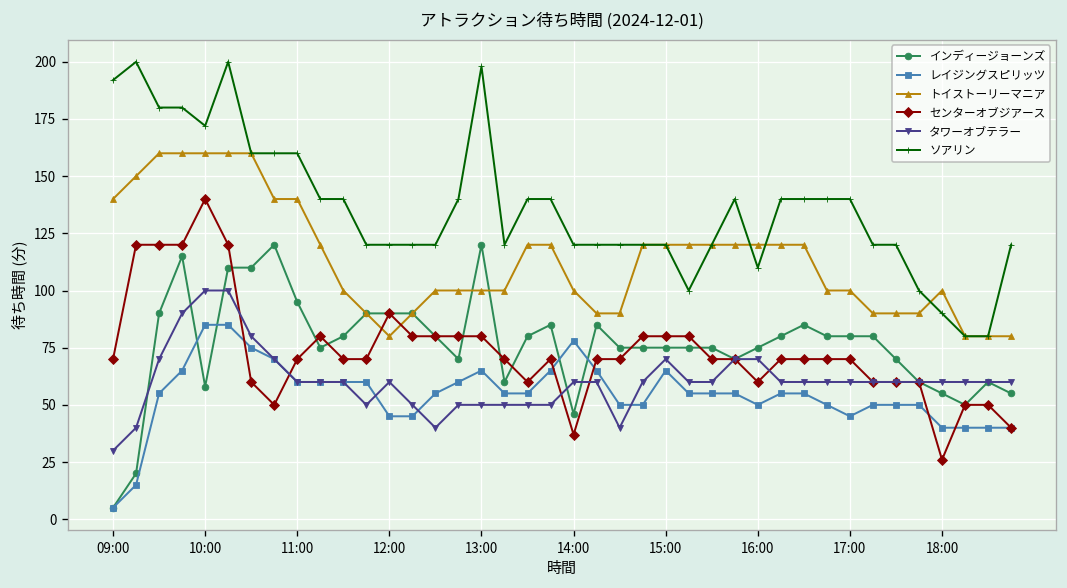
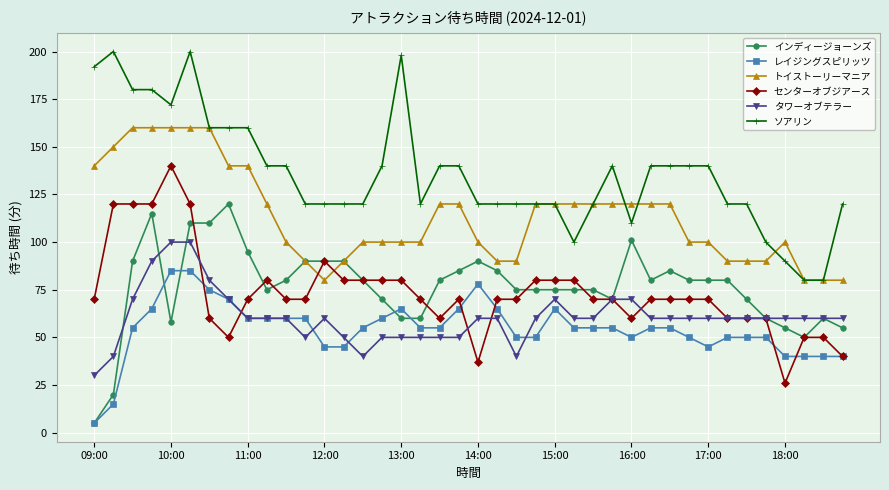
  {
    "インディージョーンズ": {
      "10:00": 58,
      "11:00": 95,
-     "13:00": 120,
-     "14:00": 46,
+     "13:00": 60,
+     "14:00": 90,
      "15:00": 75,
-     "16:00": 75,
+     "16:00": 101,
      "17:00": 80,
      "18:00": 55
    },
    "レイジングスピリッツ": {
      "10:00": 85,
      "12:00": 45,
      "13:00": 65,
      "14:00": 78,
      "15:00": 65,
      "16:00": 50,
      "17:00": 45,
      "18:00": 40
    },
    "トイストーリーマニア": {
      "09:00": 140,
      "10:00": 160,
      "11:00": 140,
      "12:00": 80,
      "13:00": 100,
      "14:00": 100,
      "16:00": 120,
      "17:00": 100,
      "18:00": 100
    },
    "センターオブジアース": {
      "09:00": 70,
      "10:00": 140,
      "11:00": 70,
      "13:00": 80,
      "14:00": 37,
      "15:00": 80,
      "16:00": 60,
      "17:00": 70,
      "18:00": 26
    },
    "タワーオブテラー": {
      "09:00": 30,
      "10:00": 100,
      "12:00": 60,
      "13:00": 50,
      "14:00": 60,
      "15:00": 70,
      "16:00": 70,
      "17:00": 60,
      "18:00": 60
    },
    "ソアリン": {
      "09:00": 192,
      "10:00": 172,
      "11:00": 160,
      "12:00": 120,
      "13:00": 198,
      "14:00": 120,
      "16:00": 110,
      "17:00": 140,
      "18:00": 90
    }
  }
